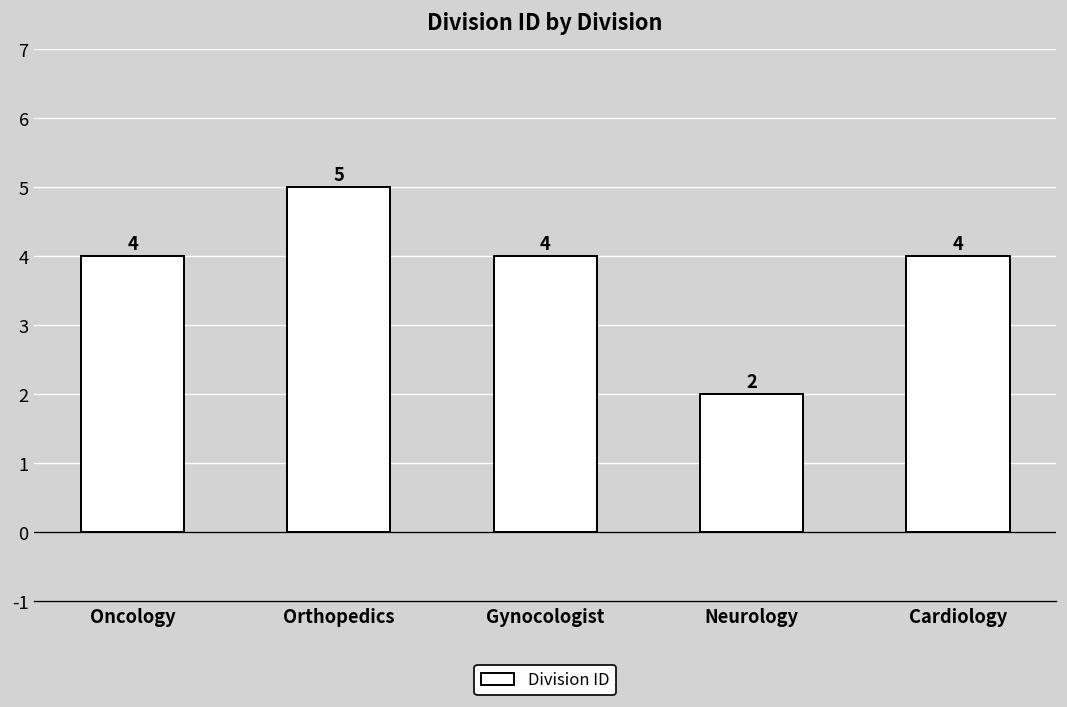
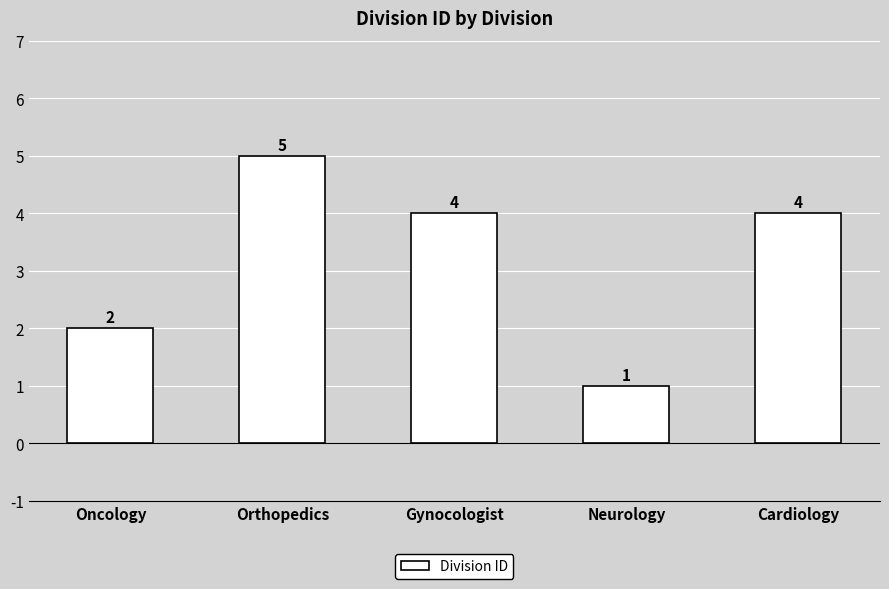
  {
-   "Oncology": 4,
+   "Oncology": 2,
    "Orthopedics": 5,
    "Gynocologist": 4,
-   "Neurology": 2,
+   "Neurology": 1,
    "Cardiology": 4
  }
